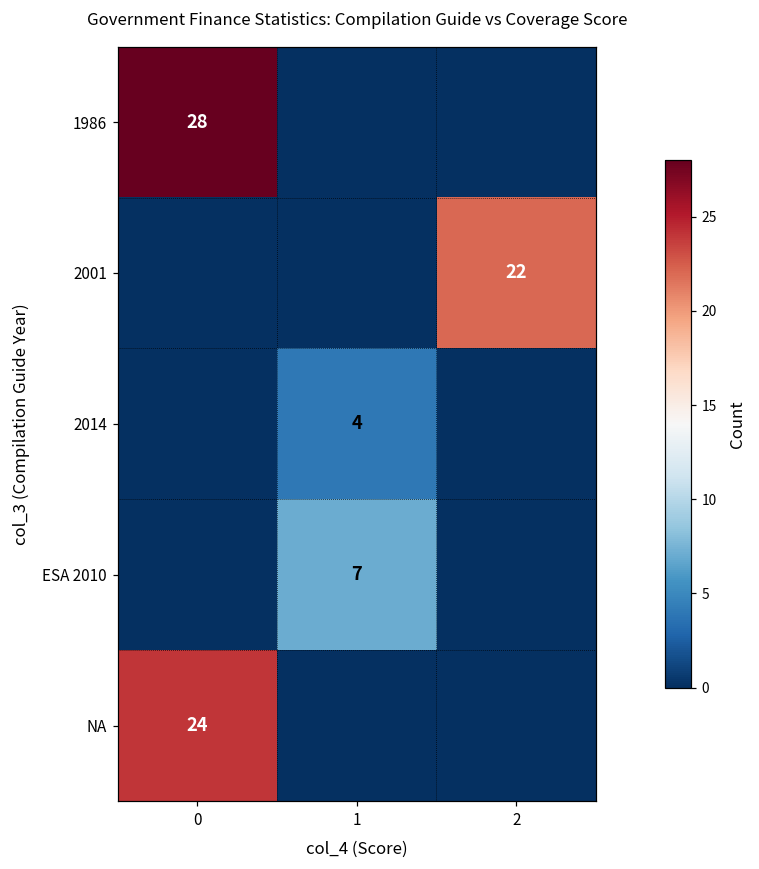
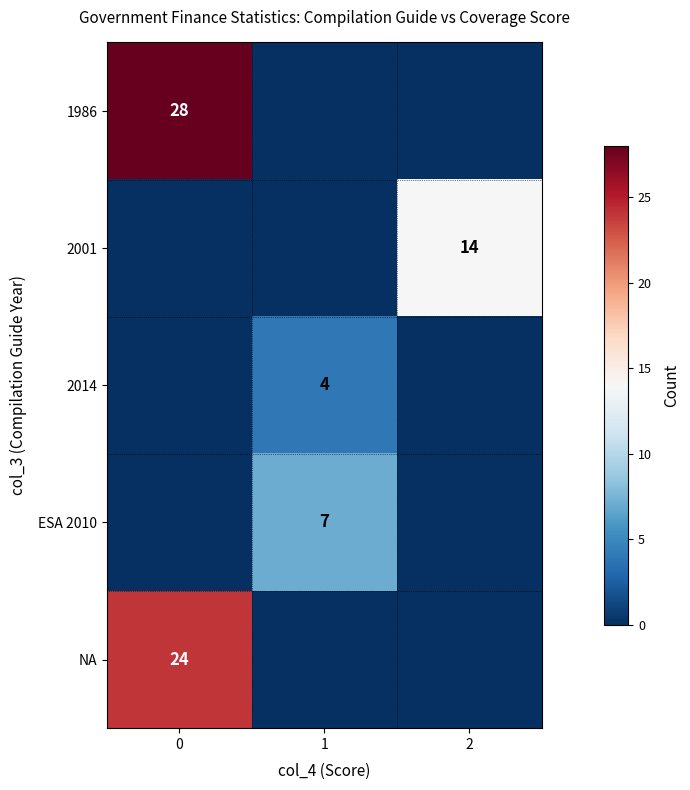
  {
    "1986": {
      "0": 28
    },
    "2001": {
-     "2": 22
+     "2": 14
    },
    "2014": {
      "1": 4
    },
    "ESA 2010": {
      "1": 7
    },
    "NA": {
      "0": 24
    }
  }
